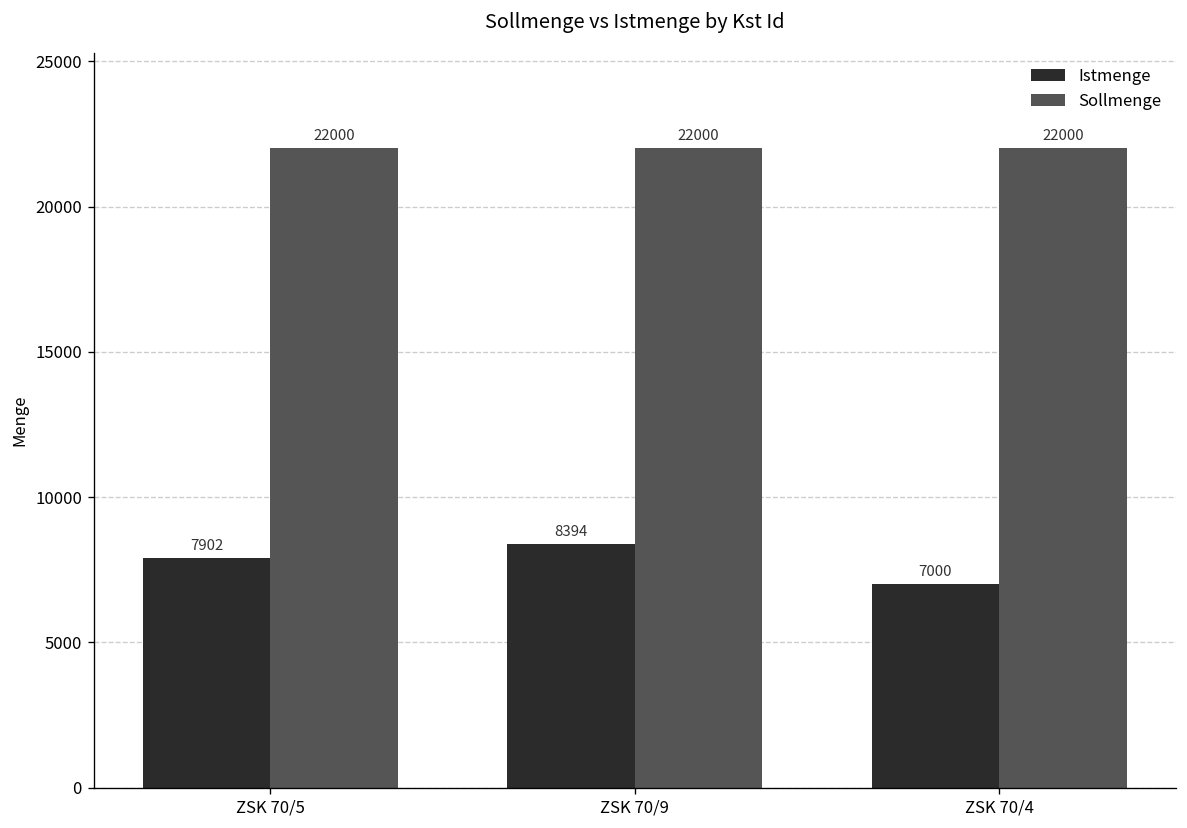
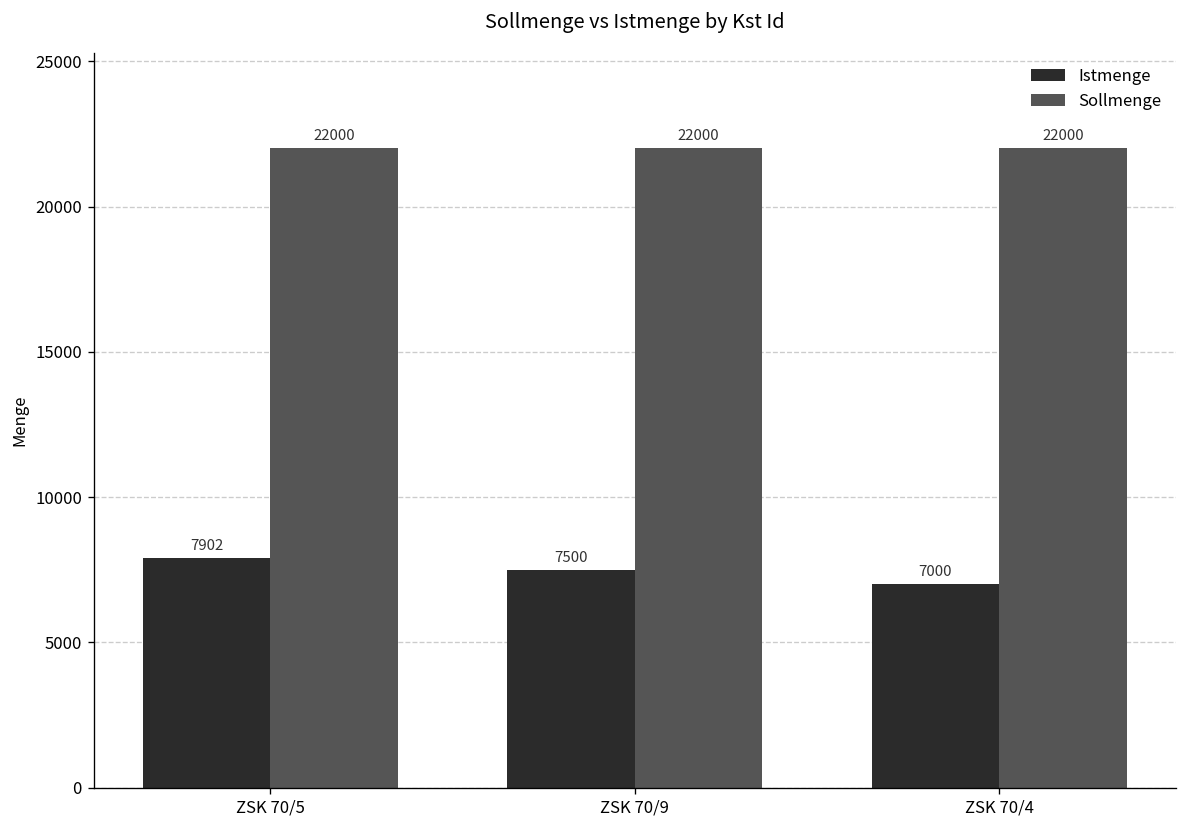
  {
    "Istmenge": {
      "ZSK 70/5": 7902,
-     "ZSK 70/9": 8394,
+     "ZSK 70/9": 7500,
      "ZSK 70/4": 7000
    },
    "Sollmenge": {
      "ZSK 70/5": 22000,
      "ZSK 70/9": 22000,
      "ZSK 70/4": 22000
    }
  }
